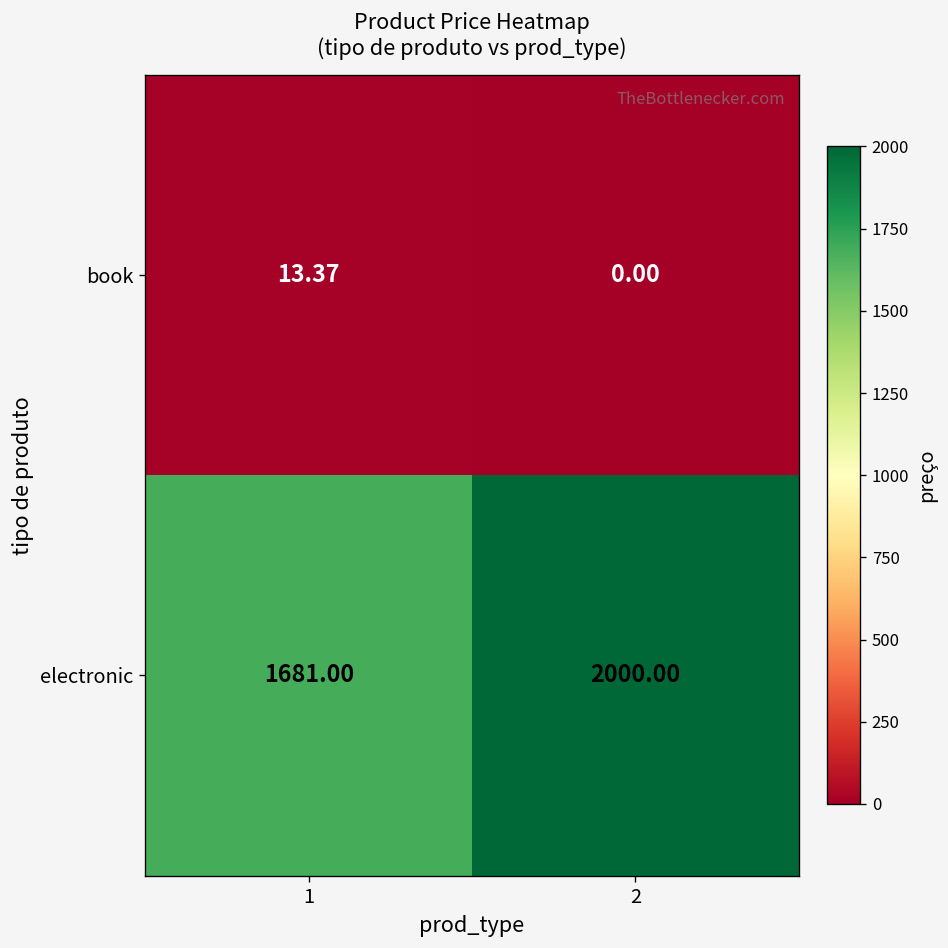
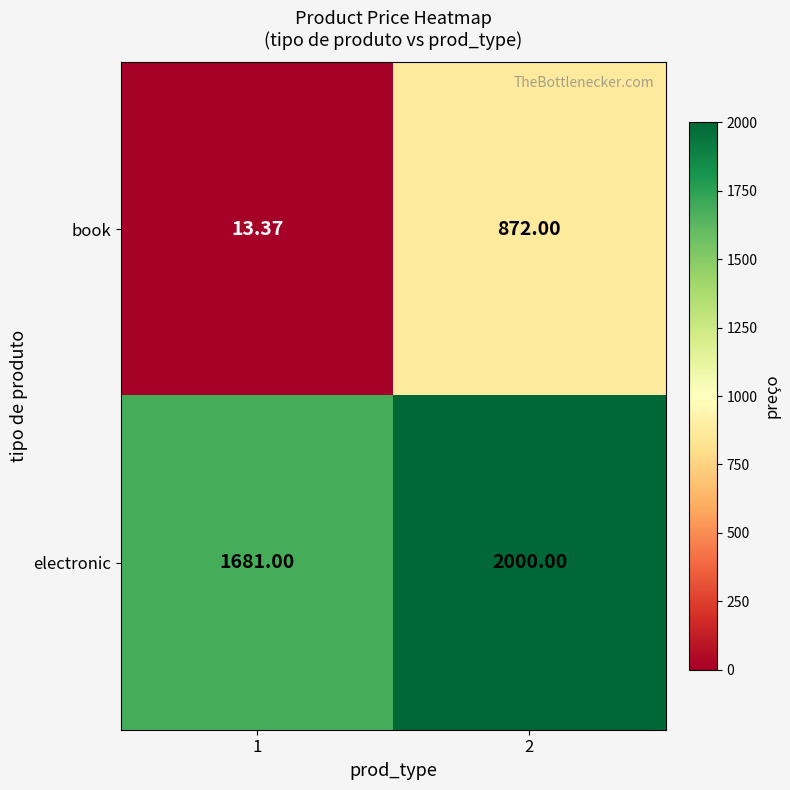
  {
    "book": {
      "1": 13.37,
-     "2": 0.00
+     "2": 872.00
    },
    "electronic": {
      "1": 1681.00,
      "2": 2000.00
    }
  }
